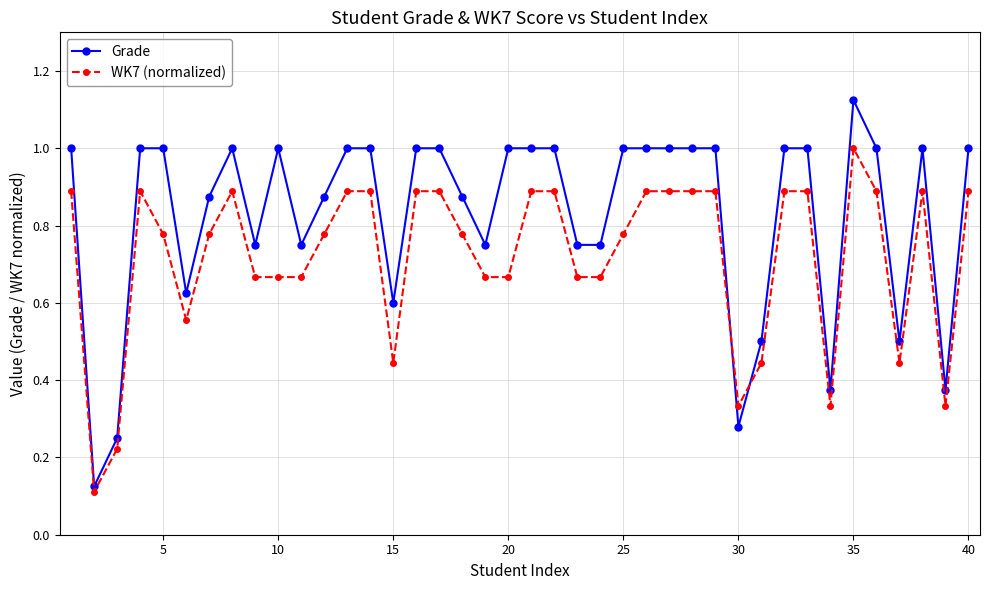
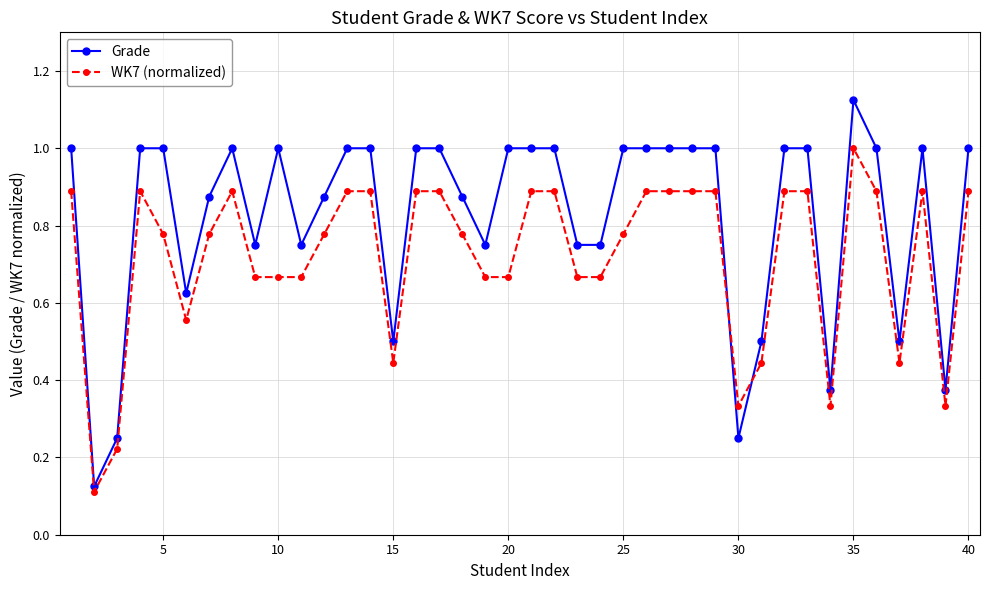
  {
    "Grade": {
      "5": 1.00,
      "10": 1.00,
-     "15": 0.6,
+     "15": 0.5,
      "20": 1.00,
      "25": 1.00,
-     "30": 0.28,
+     "30": 0.25,
      "35": 1.13,
      "40": 1.00
    },
    "WK7 (normalized)": {
      "5": 0.78,
      "10": 0.67,
      "15": 0.44,
      "20": 0.67,
      "25": 0.78,
      "30": 0.33,
      "35": 1.00,
      "40": 0.89
    }
  }
